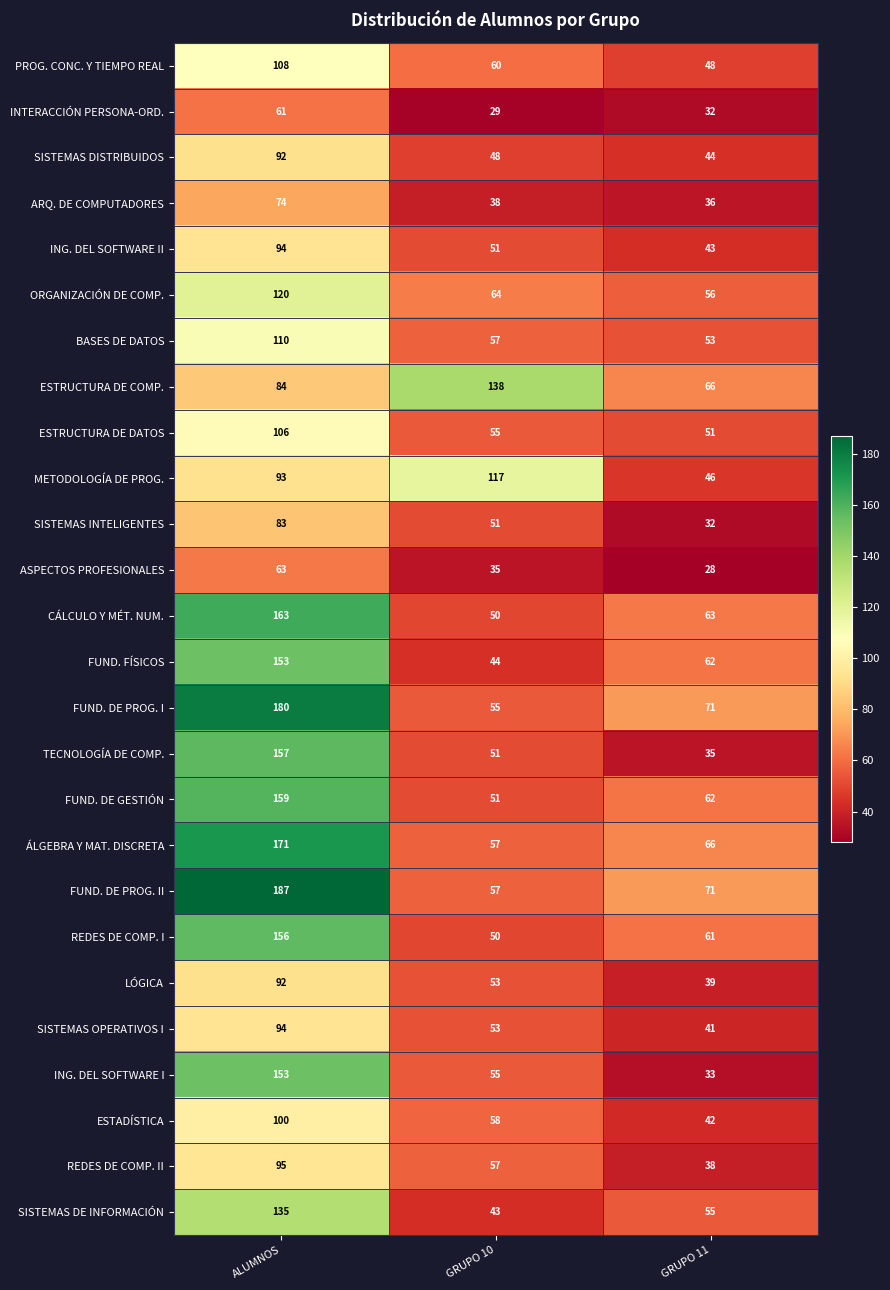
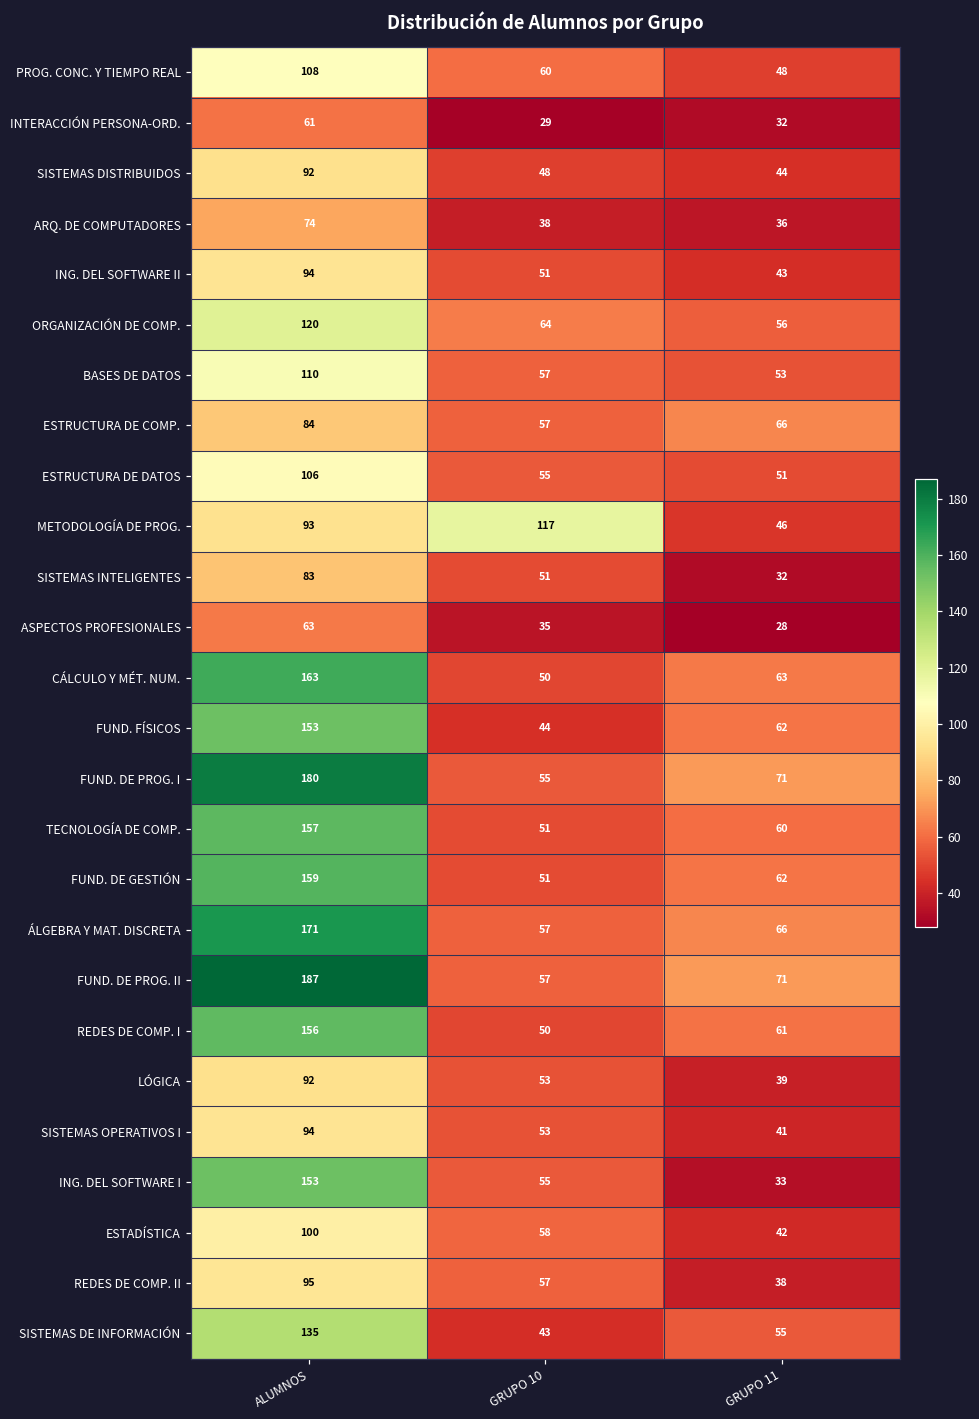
  {
    "PROG. CONC. Y TIEMPO REAL": {
      "ALUMNOS": 108,
      "GRUPO 10": 60,
      "GRUPO 11": 48
    },
    "INTERACCIÓN PERSONA-ORD.": {
      "ALUMNOS": 61,
      "GRUPO 10": 29,
      "GRUPO 11": 32
    },
    "SISTEMAS DISTRIBUIDOS": {
      "ALUMNOS": 92,
      "GRUPO 10": 48,
      "GRUPO 11": 44
    },
    "ARQ. DE COMPUTADORES": {
      "ALUMNOS": 74,
      "GRUPO 10": 38,
      "GRUPO 11": 36
    },
    "ING. DEL SOFTWARE II": {
      "ALUMNOS": 94,
      "GRUPO 10": 51,
      "GRUPO 11": 43
    },
    "ORGANIZACIÓN DE COMP.": {
      "ALUMNOS": 120,
      "GRUPO 10": 64,
      "GRUPO 11": 56
    },
    "BASES DE DATOS": {
      "ALUMNOS": 110,
      "GRUPO 10": 57,
      "GRUPO 11": 53
    },
    "ESTRUCTURA DE COMP.": {
      "ALUMNOS": 84,
-     "GRUPO 10": 138,
+     "GRUPO 10": 57,
      "GRUPO 11": 66
    },
    "ESTRUCTURA DE DATOS": {
      "ALUMNOS": 106,
      "GRUPO 10": 55,
      "GRUPO 11": 51
    },
    "METODOLOGÍA DE PROG.": {
      "ALUMNOS": 93,
      "GRUPO 10": 117,
      "GRUPO 11": 46
    },
    "SISTEMAS INTELIGENTES": {
      "ALUMNOS": 83,
      "GRUPO 10": 51,
      "GRUPO 11": 32
    },
    "ASPECTOS PROFESIONALES": {
      "ALUMNOS": 63,
      "GRUPO 10": 35,
      "GRUPO 11": 28
    },
    "CÁLCULO Y MÉT. NUM.": {
      "ALUMNOS": 163,
      "GRUPO 10": 50,
      "GRUPO 11": 63
    },
    "FUND. FÍSICOS": {
      "ALUMNOS": 153,
      "GRUPO 10": 44,
      "GRUPO 11": 62
    },
    "FUND. DE PROG. I": {
      "ALUMNOS": 180,
      "GRUPO 10": 55,
      "GRUPO 11": 71
    },
    "TECNOLOGÍA DE COMP.": {
      "ALUMNOS": 157,
      "GRUPO 10": 51,
-     "GRUPO 11": 35
+     "GRUPO 11": 60
    },
    "FUND. DE GESTIÓN": {
      "ALUMNOS": 159,
      "GRUPO 10": 51,
      "GRUPO 11": 62
    },
    "ÁLGEBRA Y MAT. DISCRETA": {
      "ALUMNOS": 171,
      "GRUPO 10": 57,
      "GRUPO 11": 66
    },
    "FUND. DE PROG. II": {
      "ALUMNOS": 187,
      "GRUPO 10": 57,
      "GRUPO 11": 71
    },
    "REDES DE COMP. I": {
      "ALUMNOS": 156,
      "GRUPO 10": 50,
      "GRUPO 11": 61
    },
    "LÓGICA": {
      "ALUMNOS": 92,
      "GRUPO 10": 53,
      "GRUPO 11": 39
    },
    "SISTEMAS OPERATIVOS I": {
      "ALUMNOS": 94,
      "GRUPO 10": 53,
      "GRUPO 11": 41
    },
    "ING. DEL SOFTWARE I": {
      "ALUMNOS": 153,
      "GRUPO 10": 55,
      "GRUPO 11": 33
    },
    "ESTADÍSTICA": {
      "ALUMNOS": 100,
      "GRUPO 10": 58,
      "GRUPO 11": 42
    },
    "REDES DE COMP. II": {
      "ALUMNOS": 95,
      "GRUPO 10": 57,
      "GRUPO 11": 38
    },
    "SISTEMAS DE INFORMACIÓN": {
      "ALUMNOS": 135,
      "GRUPO 10": 43,
      "GRUPO 11": 55
    }
  }
